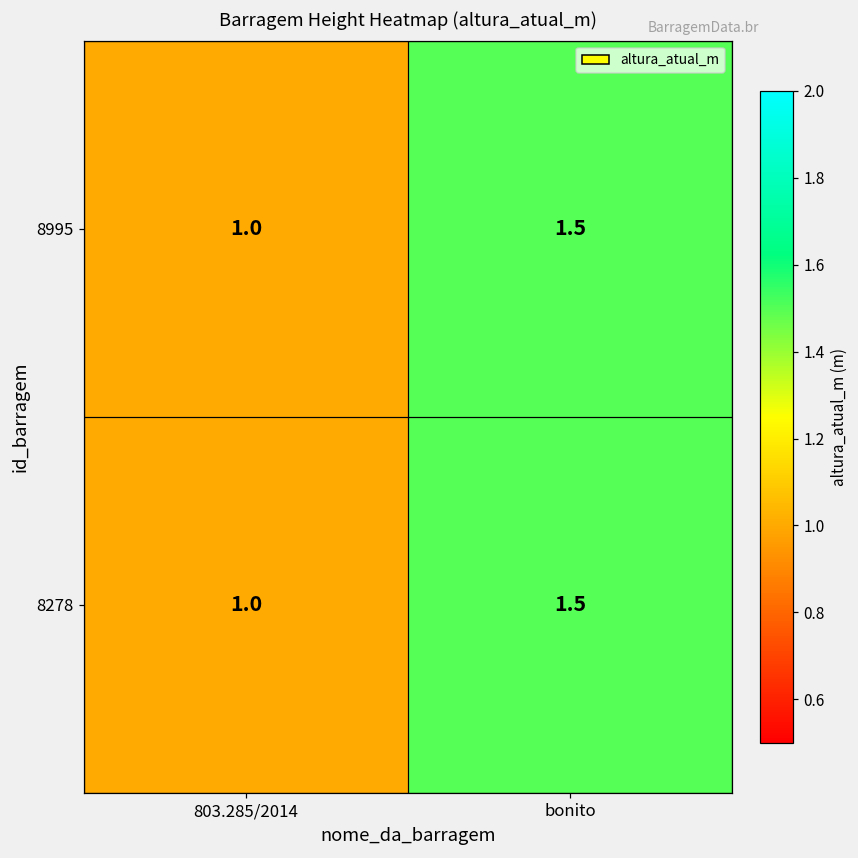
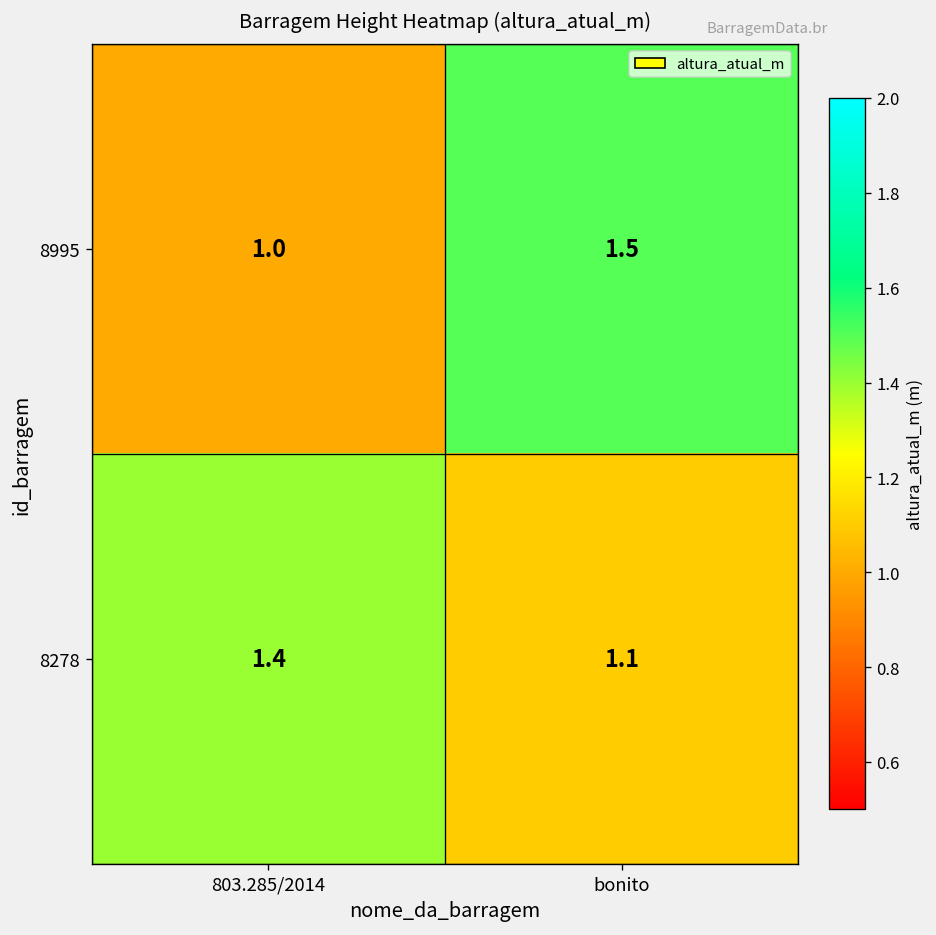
  {
    "8995": {
      "803.285/2014": 1.0,
      "bonito": 1.5
    },
    "8278": {
-     "803.285/2014": 1.0,
-     "bonito": 1.5
+     "803.285/2014": 1.4,
+     "bonito": 1.1
    }
  }
